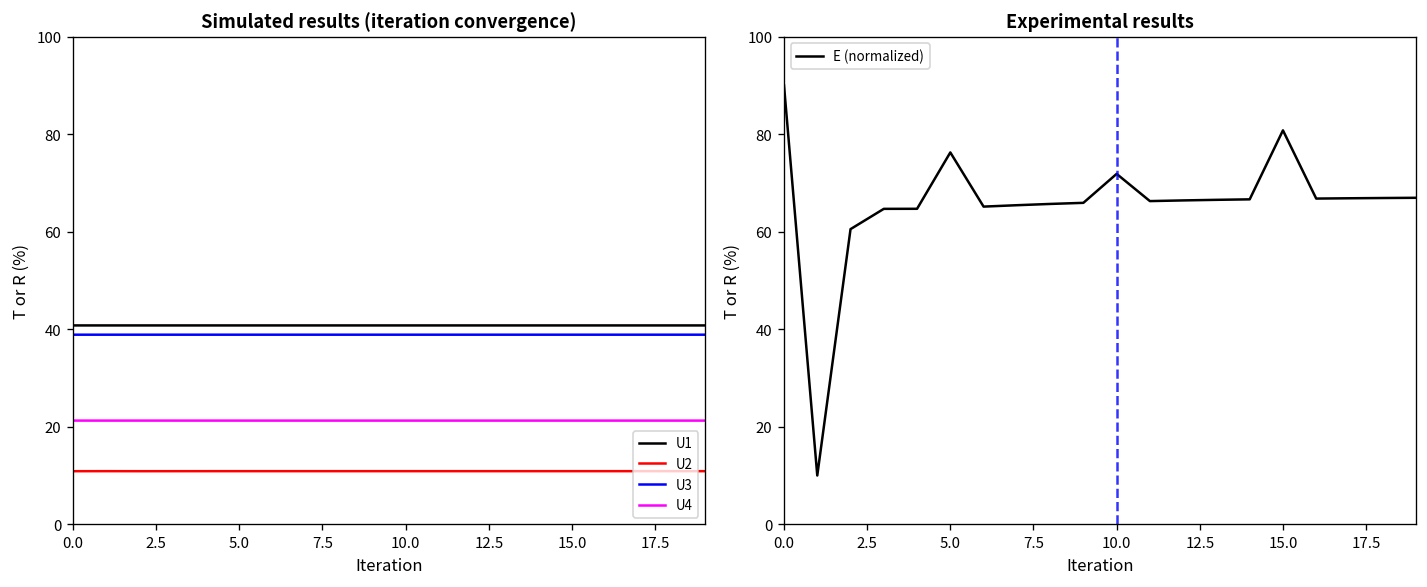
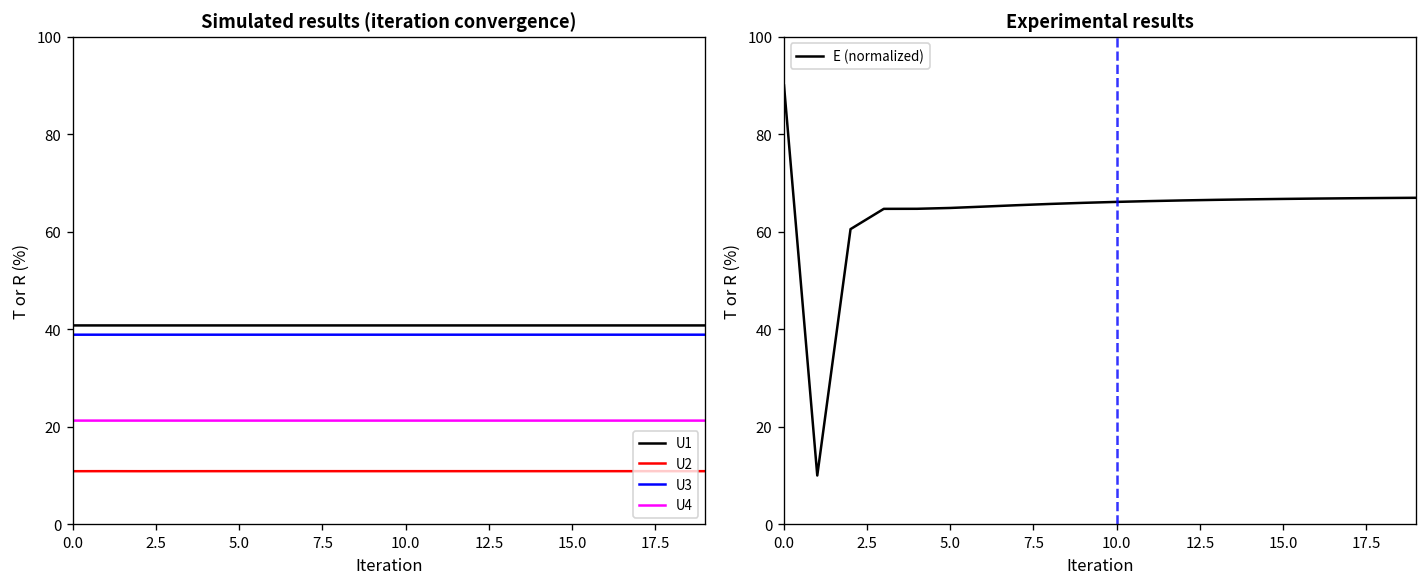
  {
    "Simulated results (iteration convergence)": {
      "U1": {
        "0.0": 41,
        "5.0": 41,
        "10.0": 41,
        "15.0": 41
      },
      "U2": {
        "0.0": 11,
        "5.0": 11,
        "10.0": 11,
        "15.0": 11
      },
      "U3": {
        "0.0": 39,
        "5.0": 39,
        "10.0": 39,
        "15.0": 39
      },
      "U4": {
        "0.0": 21,
        "5.0": 21,
        "10.0": 21,
        "15.0": 21
      }
    },
    "Experimental results": {
      "0.0": 90,
-     "5.0": 76,
-     "10.0": 72,
-     "15.0": 81
+     "5.0": 65,
+     "10.0": 66,
+     "15.0": 67
    }
  }
